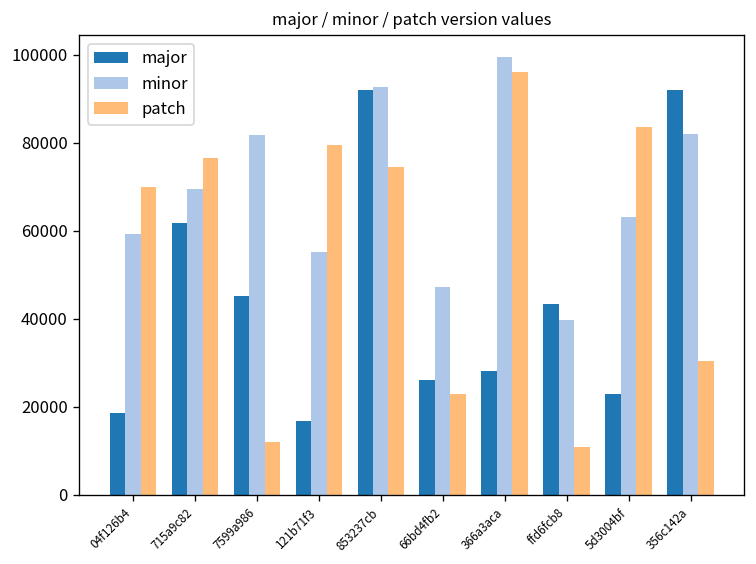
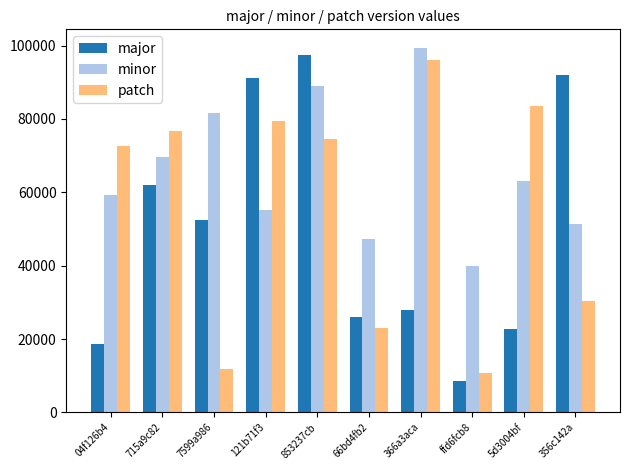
  {
    "major": {
      "04f126b4": 19000,
      "715a9c82": 62000,
-     "7599a986": 45000,
-     "121b71f3": 17000,
-     "853237cb": 92000,
+     "7599a986": 52000,
+     "121b71f3": 91000,
+     "853237cb": 97000,
      "66bd4fb2": 26000,
      "366a3aca": 28000,
-     "ffd6fcb8": 43000,
+     "ffd6fcb8": 8000,
      "5d3004bf": 23000,
      "356c142a": 92000
    },
    "minor": {
      "04f126b4": 59000,
      "715a9c82": 70000,
      "7599a986": 82000,
      "121b71f3": 55000,
-     "853237cb": 93000,
+     "853237cb": 89000,
      "66bd4fb2": 47000,
      "366a3aca": 99000,
      "ffd6fcb8": 40000,
      "5d3004bf": 63000,
-     "356c142a": 82000
+     "356c142a": 51000
    },
    "patch": {
-     "04f126b4": 70000,
+     "04f126b4": 73000,
      "715a9c82": 77000,
      "7599a986": 12000,
      "121b71f3": 79000,
      "853237cb": 74000,
      "66bd4fb2": 23000,
      "366a3aca": 96000,
      "ffd6fcb8": 11000,
      "5d3004bf": 84000,
      "356c142a": 30000
    }
  }
